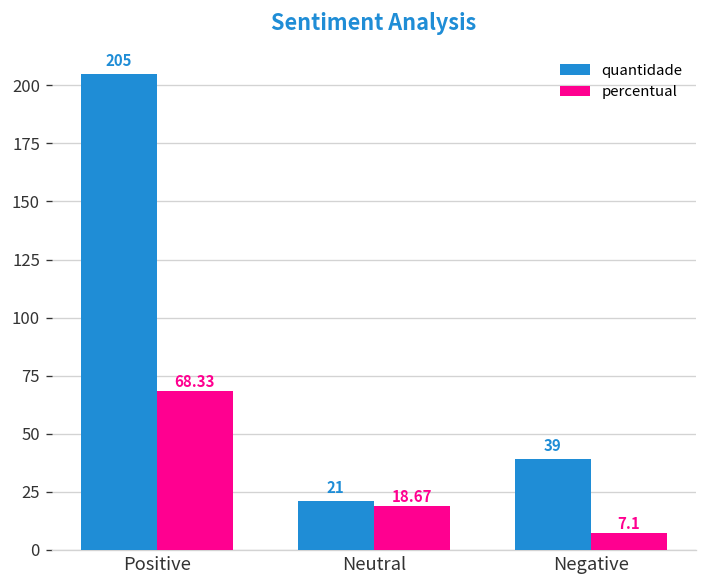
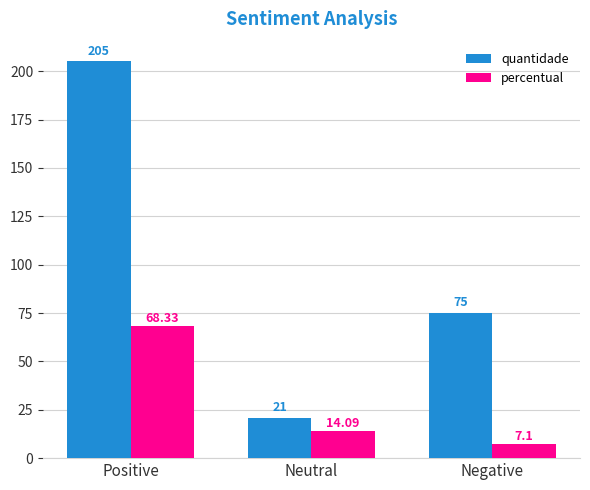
  {
    "quantidade": {
      "Positive": 205,
      "Neutral": 21,
-     "Negative": 39
+     "Negative": 75
    },
    "percentual": {
      "Positive": 68.33,
-     "Neutral": 18.67,
+     "Neutral": 14.09,
      "Negative": 7.1
    }
  }
